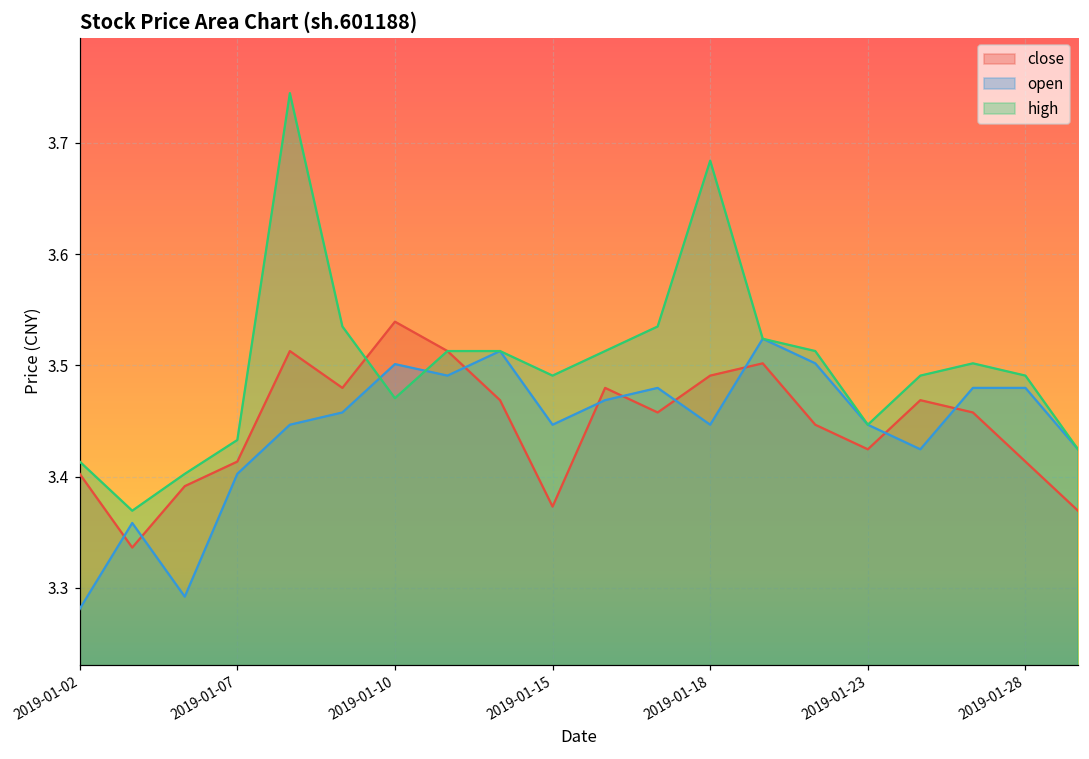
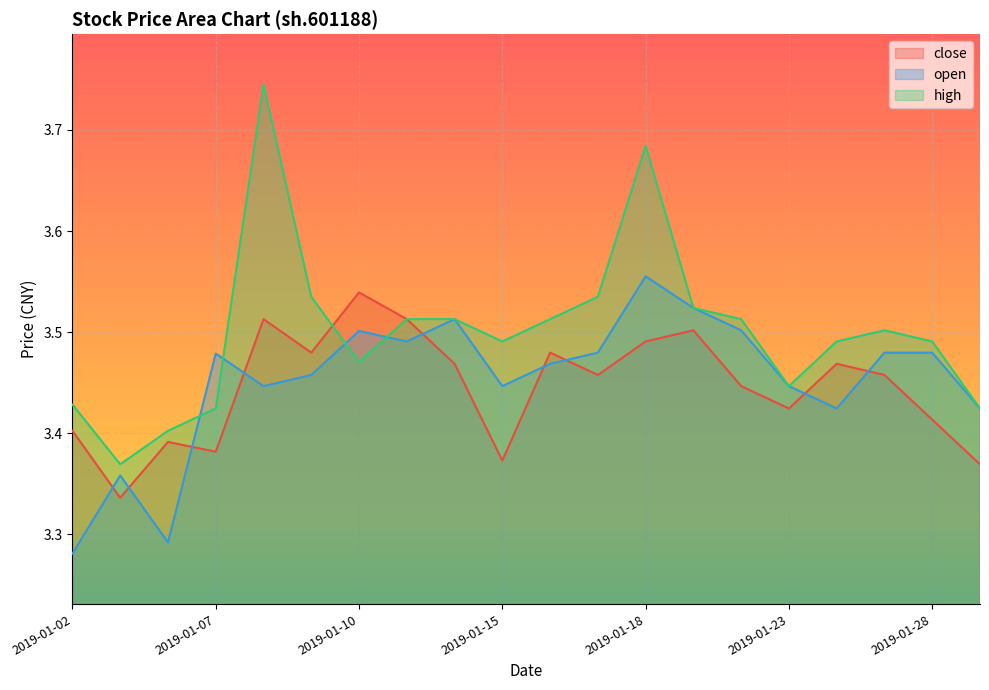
  {
    "close": {
      "2019-01-02": 3.402,
-     "2019-01-07": 3.413,
+     "2019-01-07": 3.382,
      "2019-01-10": 3.539,
      "2019-01-15": 3.373,
      "2019-01-18": 3.491,
      "2019-01-23": 3.424,
      "2019-01-28": 3.413
    },
    "open": {
      "2019-01-02": 3.281,
-     "2019-01-07": 3.402,
+     "2019-01-07": 3.479,
      "2019-01-10": 3.501,
      "2019-01-15": 3.447,
-     "2019-01-18": 3.447,
+     "2019-01-18": 3.555,
      "2019-01-28": 3.480
    },
    "high": {
-     "2019-01-02": 3.413,
-     "2019-01-07": 3.433,
+     "2019-01-02": 3.428,
+     "2019-01-07": 3.424,
      "2019-01-10": 3.470,
      "2019-01-15": 3.491,
      "2019-01-18": 3.684,
      "2019-01-28": 3.491
    }
  }
